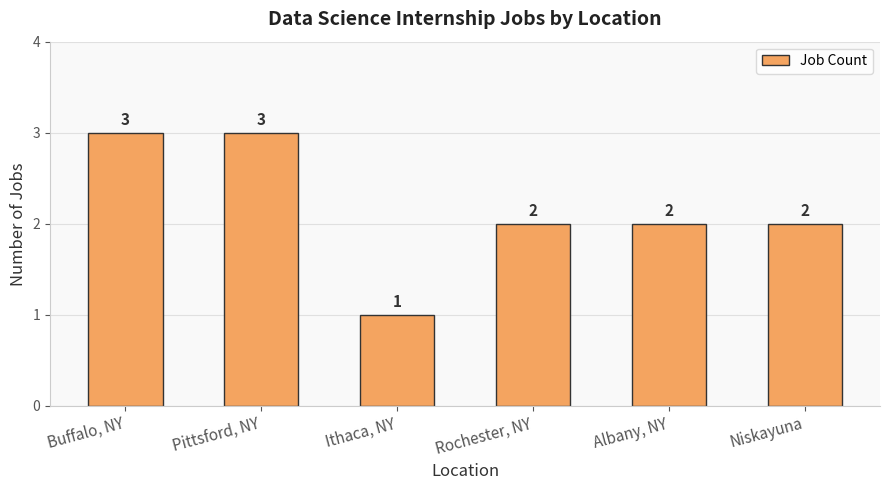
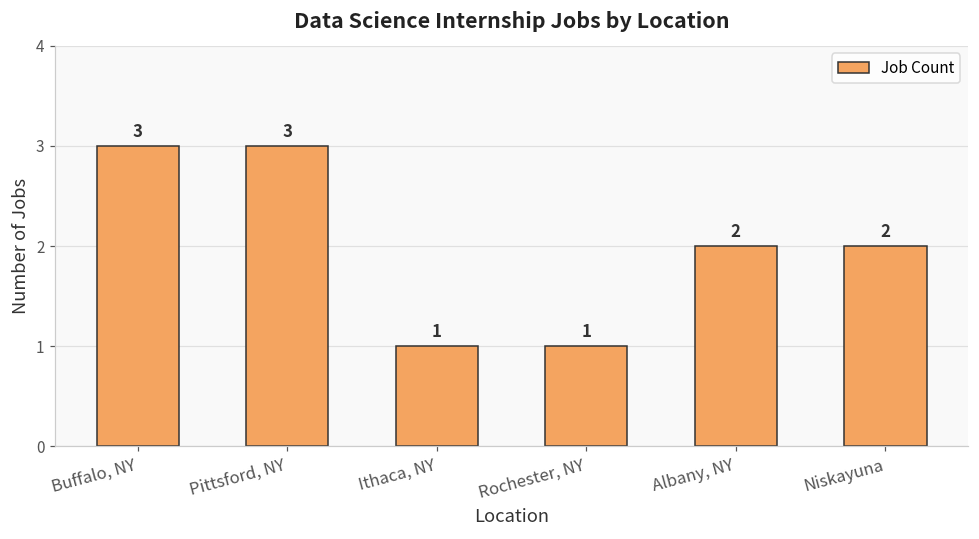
  {
    "Buffalo, NY": 3,
    "Pittsford, NY": 3,
    "Ithaca, NY": 1,
-   "Rochester, NY": 2,
+   "Rochester, NY": 1,
    "Albany, NY": 2,
    "Niskayuna": 2
  }
